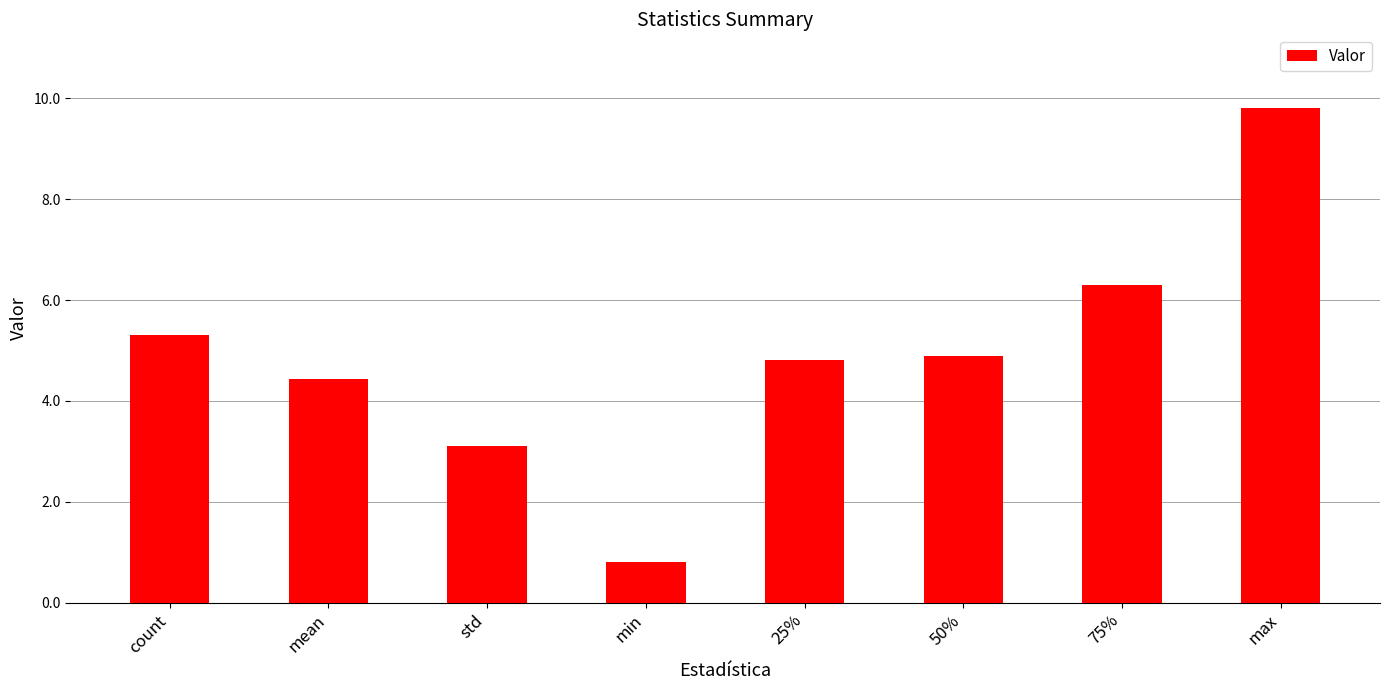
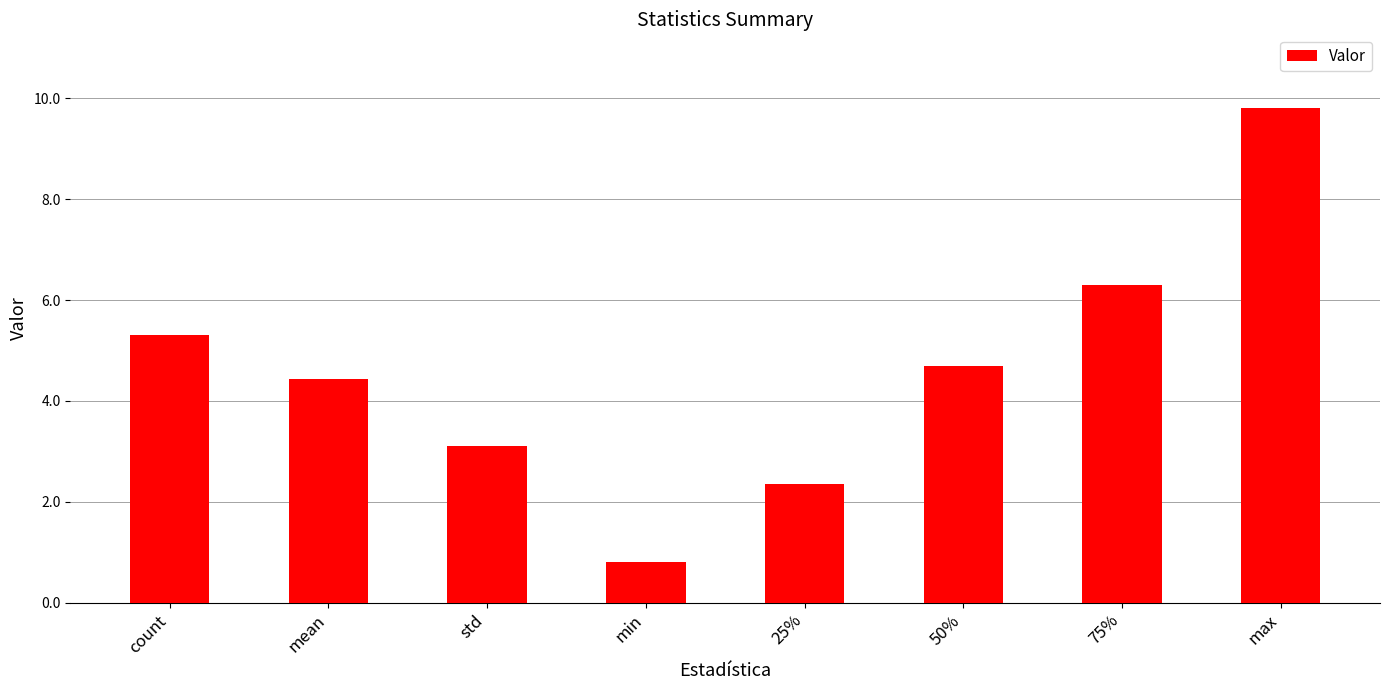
  {
    "count": 5.3,
    "mean": 4.4,
    "std": 3.1,
    "min": 0.8,
-   "25%": 4.8,
-   "50%": 4.9,
+   "25%": 2.4,
+   "50%": 4.7,
    "75%": 6.3,
    "max": 9.8
  }
